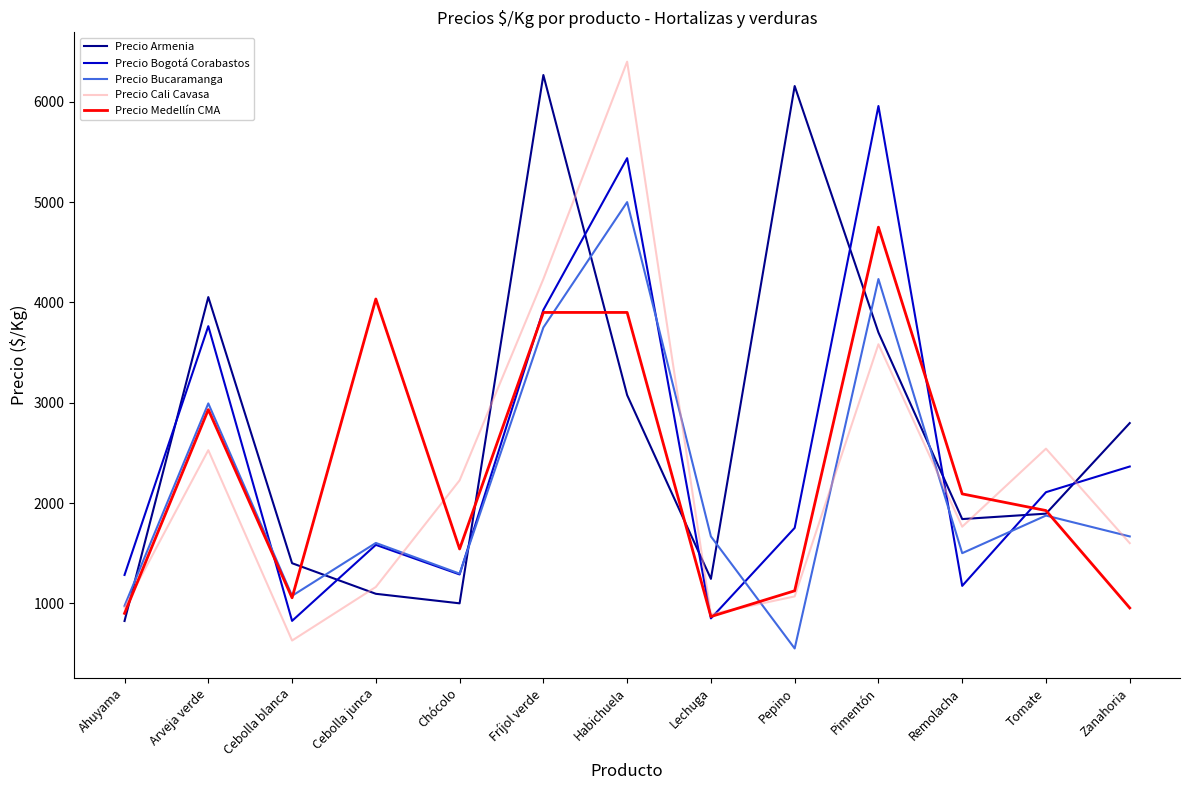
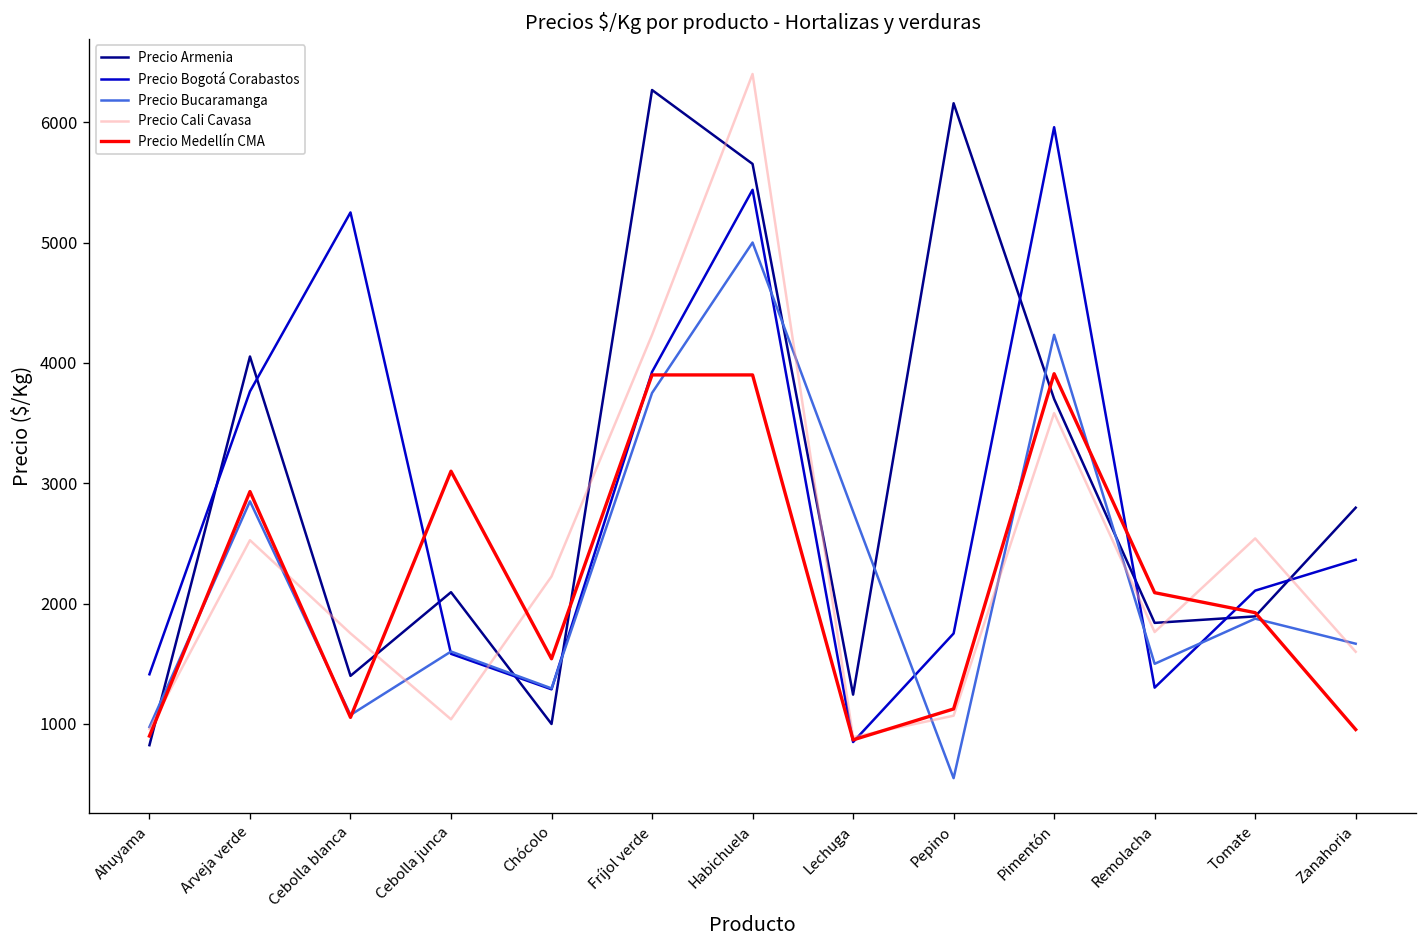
  {
    "Precio Armenia": {
      "Ahuyama": 820,
      "Arveja verde": 4050,
      "Cebolla blanca": 1400,
-     "Cebolla junca": 1100,
+     "Cebolla junca": 2100,
      "Chócolo": 1000,
      "Fríjol verde": 6270,
-     "Habichuela": 3080,
+     "Habichuela": 5650,
      "Lechuga": 1240,
      "Pepino": 6160,
      "Pimentón": 3700,
      "Remolacha": 1840,
      "Zanahoria": 2800
    },
    "Precio Bogotá Corabastos": {
-     "Ahuyama": 1280,
+     "Ahuyama": 1410,
      "Arveja verde": 3760,
-     "Cebolla blanca": 830,
+     "Cebolla blanca": 5250,
      "Habichuela": 5440,
      "Pepino": 1750,
      "Pimentón": 5960,
-     "Remolacha": 1170,
+     "Remolacha": 1300,
      "Tomate": 2110,
      "Zanahoria": 2360
    },
    "Precio Bucaramanga": {
-     "Arveja verde": 2990,
+     "Arveja verde": 2850,
      "Fríjol verde": 3750,
      "Habichuela": 5000,
-     "Lechuga": 1670,
+     "Lechuga": 2770,
      "Pepino": 550,
      "Pimentón": 4230,
      "Remolacha": 1500,
      "Zanahoria": 1670
    },
    "Precio Cali Cavasa": {
      "Arveja verde": 2530,
-     "Cebolla blanca": 630,
-     "Cebolla junca": 1160,
+     "Cebolla blanca": 1750,
+     "Cebolla junca": 1040,
      "Chócolo": 2230,
      "Fríjol verde": 4230,
      "Habichuela": 6400,
      "Pepino": 1070,
      "Pimentón": 3580,
      "Remolacha": 1760,
      "Tomate": 2540,
      "Zanahoria": 1600
    },
    "Precio Medellín CMA": {
      "Ahuyama": 900,
      "Arveja verde": 2930,
-     "Cebolla junca": 4030,
+     "Cebolla junca": 3100,
      "Chócolo": 1540,
      "Habichuela": 3900,
      "Pepino": 1130,
-     "Pimentón": 4750,
+     "Pimentón": 3910,
      "Remolacha": 2090,
      "Tomate": 1930,
      "Zanahoria": 950
    }
  }
